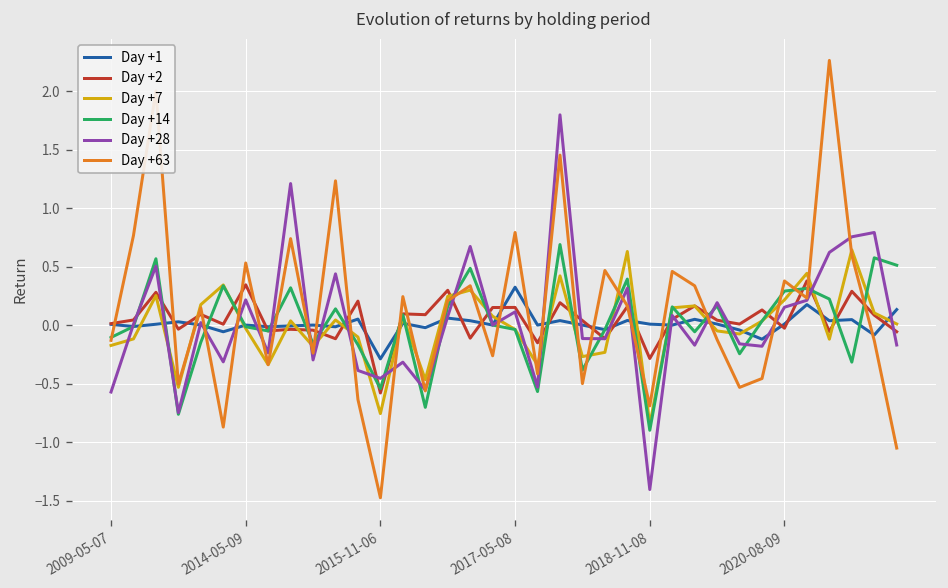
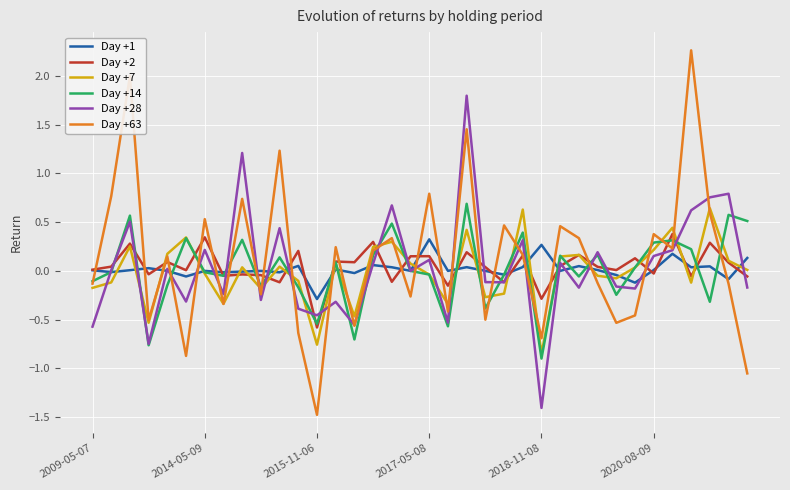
  {
    "Day +1": {
      "2015-11-06": -0.3,
      "2017-05-08": 0.3,
-     "2018-11-08": 0.0,
+     "2018-11-08": 0.3,
      "2020-08-09": 0.0
    },
    "Day +2": {
      "2014-05-09": 0.3,
      "2015-11-06": -0.6,
      "2017-05-08": 0.2,
      "2018-11-08": -0.3,
      "2020-08-09": 0.0
    },
    "Day +14": {
      "2015-11-06": -0.5,
      "2018-11-08": -0.9,
      "2020-08-09": 0.3
    },
    "Day +28": {
      "2009-05-07": -0.6,
      "2014-05-09": 0.2,
      "2015-11-06": -0.5,
      "2017-05-08": 0.1,
      "2018-11-08": -1.4,
      "2020-08-09": 0.2
    }
  }
